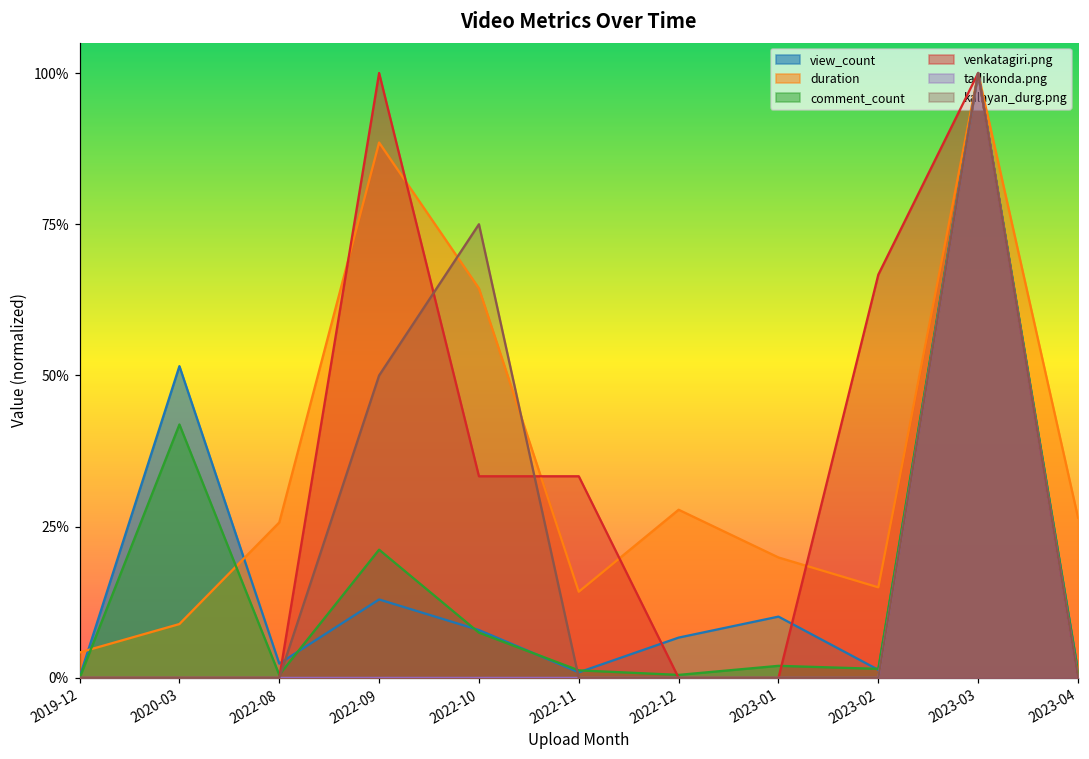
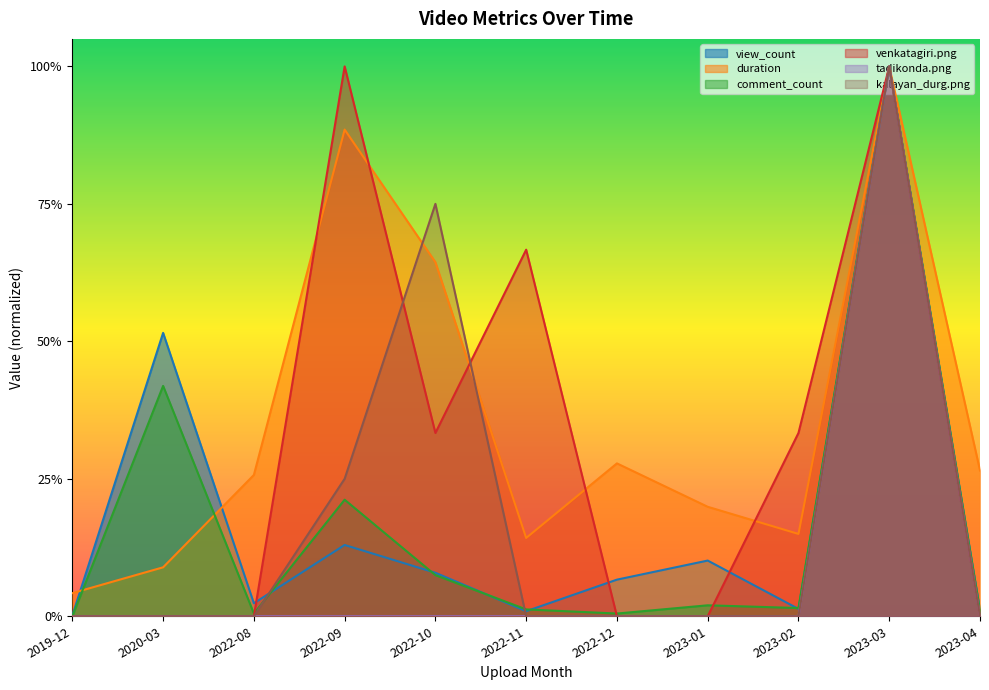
  {
    "view_count": {
      "2020-03": "52%",
      "2022-08": "2%",
      "2022-09": "13%",
      "2022-12": "7%",
      "2023-01": "10%"
    },
    "duration": {
      "2019-12": "4%",
      "2020-03": "9%",
      "2022-08": "26%",
      "2022-09": "89%",
      "2022-10": "64%",
      "2022-11": "14%",
      "2022-12": "28%",
      "2023-01": "20%",
      "2023-02": "15%",
      "2023-04": "27%"
    },
    "comment_count": {
      "2020-03": "42%",
      "2022-08": "0%",
      "2022-09": "21%",
      "2022-12": "0%",
      "2023-01": "2%"
    },
    "venkatagiri.png": {
      "2022-09": "100%",
      "2022-10": "33%",
-     "2022-11": "33%",
-     "2023-02": "67%"
+     "2022-11": "67%",
+     "2023-02": "33%"
    },
    "tadikonda.png": {
      "2022-09": "0%",
      "2022-10": "0%"
    },
    "kalayan_durg.png": {
-     "2022-09": "50%",
+     "2022-09": "25%",
      "2022-10": "75%"
    }
  }
